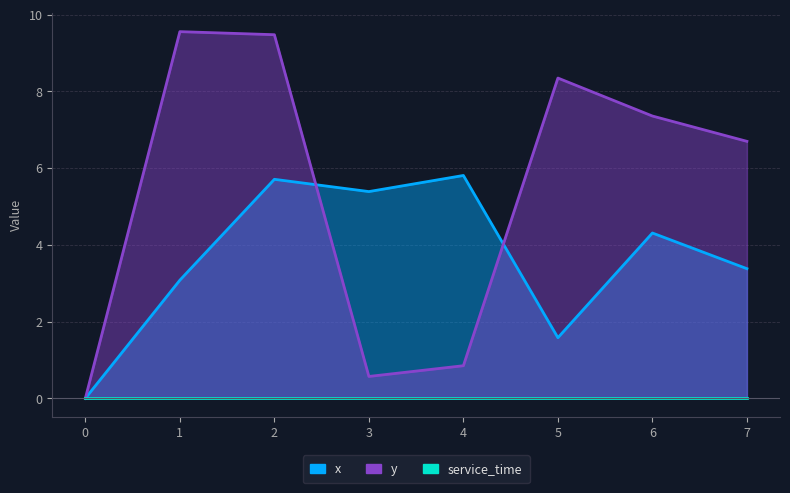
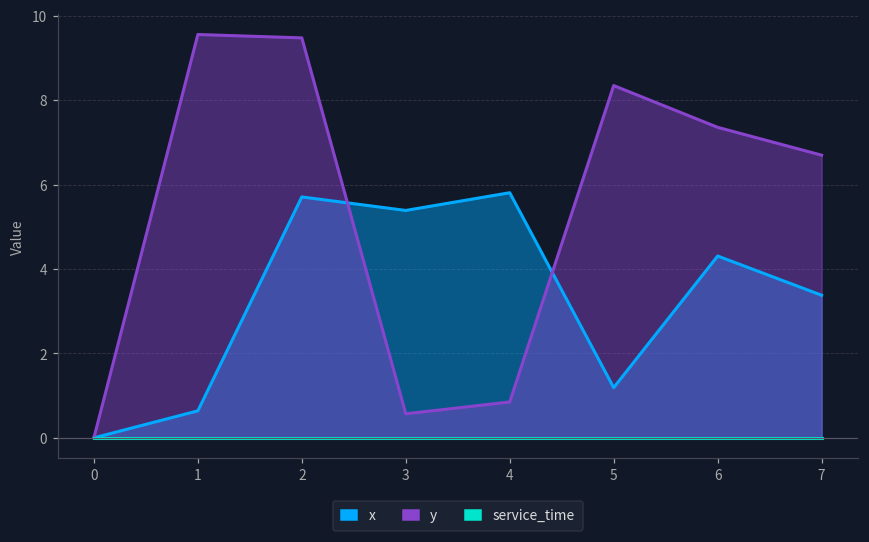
  {
    "x": {
-     "1": 3.1,
+     "1": 0.6,
      "2": 5.7,
      "3": 5.4,
      "4": 5.8,
-     "5": 1.6,
+     "5": 1.2,
      "6": 4.3,
      "7": 3.4
    },
    "y": {
      "1": 9.6,
      "2": 9.5,
      "3": 0.6,
      "4": 0.9,
      "5": 8.4,
      "6": 7.4,
      "7": 6.7
    }
  }
